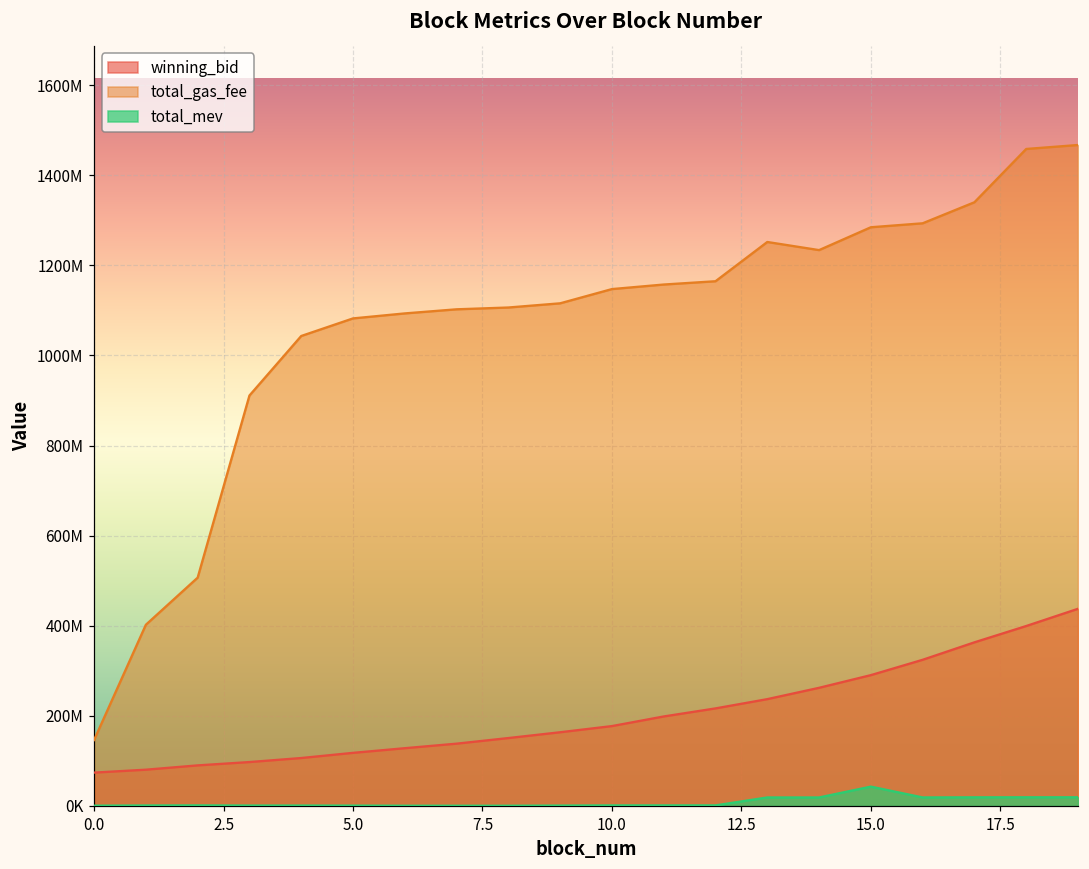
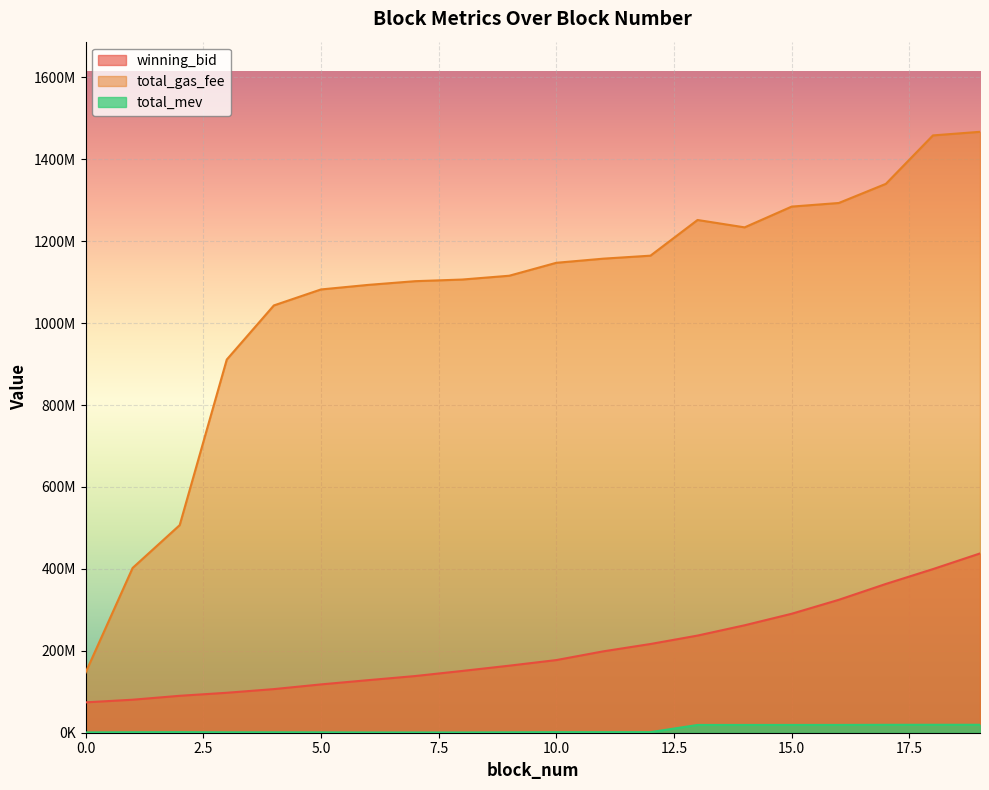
  {
    "total_mev": {
      "0.0": 0,
      "5.0": 0,
      "10.0": 0,
-     "15.0": 40000000
+     "15.0": 20000000
    }
  }
